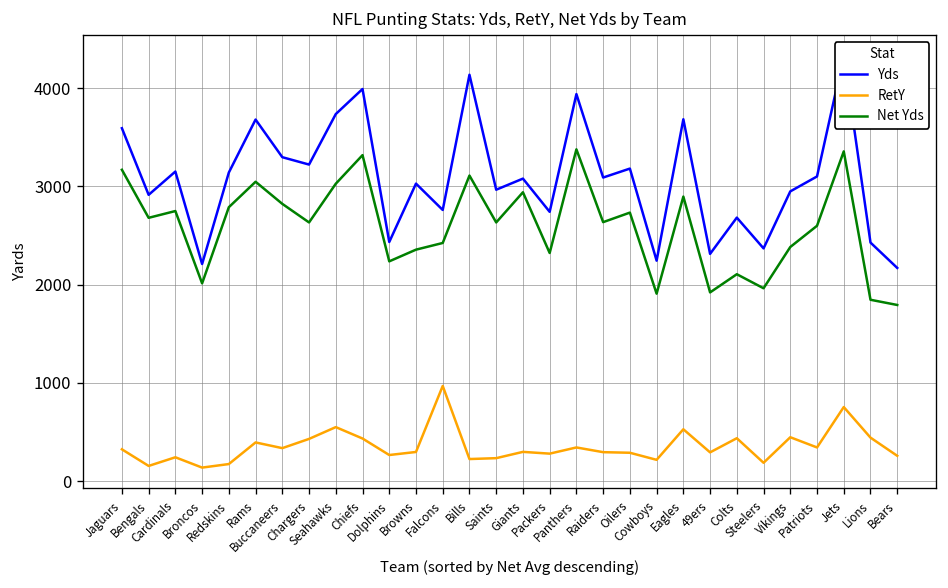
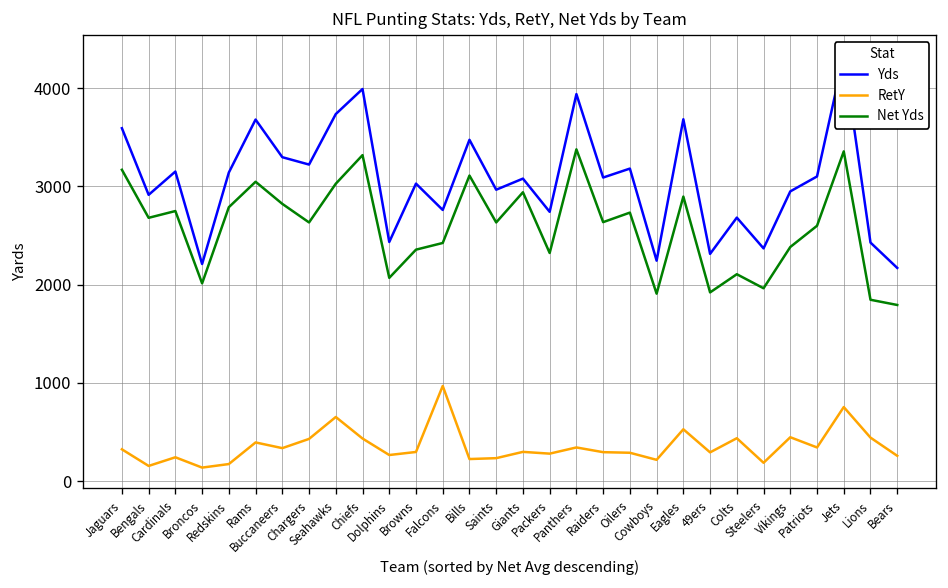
  {
    "Yds": {
      "Jaguars": 3600,
      "Bengals": 2900,
      "Cardinals": 3200,
      "Broncos": 2200,
      "Redskins": 3100,
      "Rams": 3700,
      "Buccaneers": 3300,
      "Chargers": 3200,
      "Seahawks": 3700,
      "Chiefs": 4000,
      "Dolphins": 2400,
      "Browns": 3000,
      "Falcons": 2800,
-     "Bills": 4100,
+     "Bills": 3500,
      "Saints": 3000,
      "Giants": 3100,
      "Packers": 2700,
      "Panthers": 3900,
      "Raiders": 3100,
      "Oilers": 3200,
      "Cowboys": 2200,
      "Eagles": 3700,
      "49ers": 2300,
      "Colts": 2700,
      "Steelers": 2400,
      "Vikings": 2900,
      "Patriots": 3100,
      "Lions": 2400,
      "Bears": 2200
    },
    "RetY": {
      "Jaguars": 300,
      "Bengals": 200,
      "Cardinals": 200,
      "Broncos": 100,
      "Redskins": 200,
      "Rams": 400,
      "Buccaneers": 300,
      "Chargers": 400,
-     "Seahawks": 500,
+     "Seahawks": 700,
      "Chiefs": 400,
      "Dolphins": 300,
      "Browns": 300,
      "Falcons": 1000,
      "Bills": 200,
      "Saints": 200,
      "Giants": 300,
      "Packers": 300,
      "Panthers": 300,
      "Raiders": 300,
      "Oilers": 300,
      "Cowboys": 200,
      "Eagles": 500,
      "49ers": 300,
      "Colts": 400,
      "Steelers": 200,
      "Vikings": 400,
      "Patriots": 300,
      "Jets": 800,
      "Lions": 400,
      "Bears": 300
    },
    "Net Yds": {
      "Jaguars": 3200,
      "Bengals": 2700,
      "Cardinals": 2700,
      "Broncos": 2000,
      "Redskins": 2800,
      "Rams": 3000,
      "Buccaneers": 2800,
      "Chargers": 2600,
      "Seahawks": 3000,
      "Chiefs": 3300,
-     "Dolphins": 2200,
+     "Dolphins": 2100,
      "Browns": 2400,
      "Falcons": 2400,
      "Bills": 3100,
      "Saints": 2600,
      "Giants": 2900,
      "Packers": 2300,
      "Panthers": 3400,
      "Raiders": 2600,
      "Oilers": 2700,
      "Cowboys": 1900,
      "Eagles": 2900,
      "49ers": 1900,
      "Colts": 2100,
      "Steelers": 2000,
      "Vikings": 2400,
      "Patriots": 2600,
      "Jets": 3400,
      "Lions": 1800,
      "Bears": 1800
    }
  }
